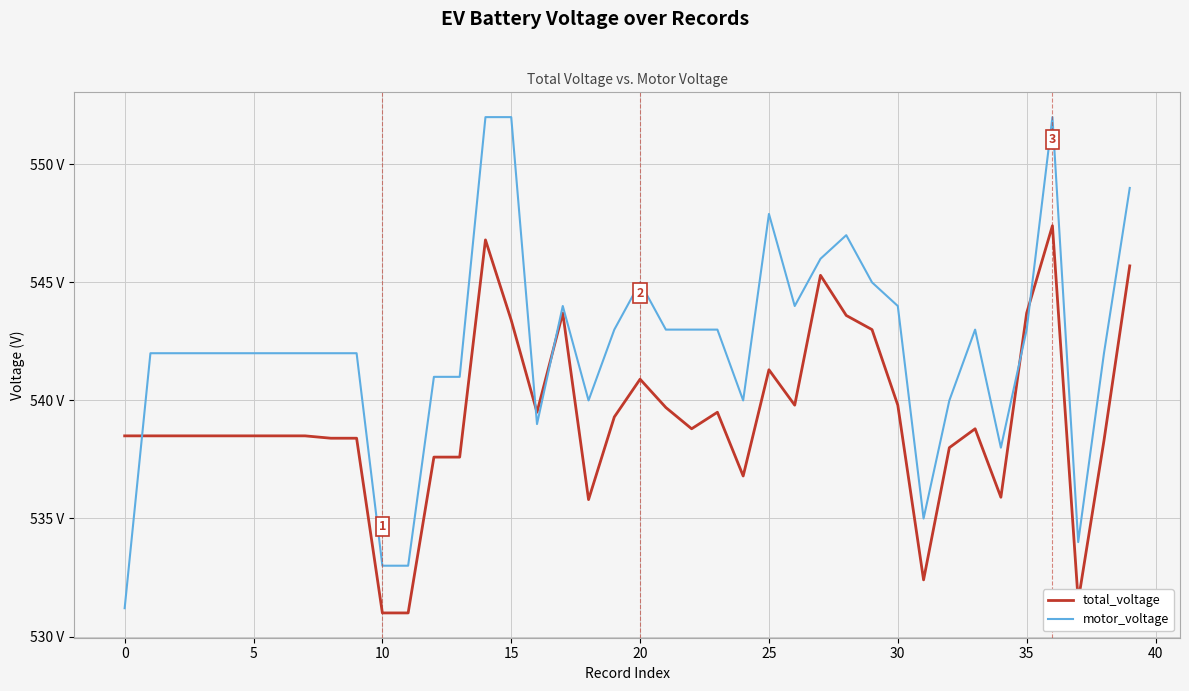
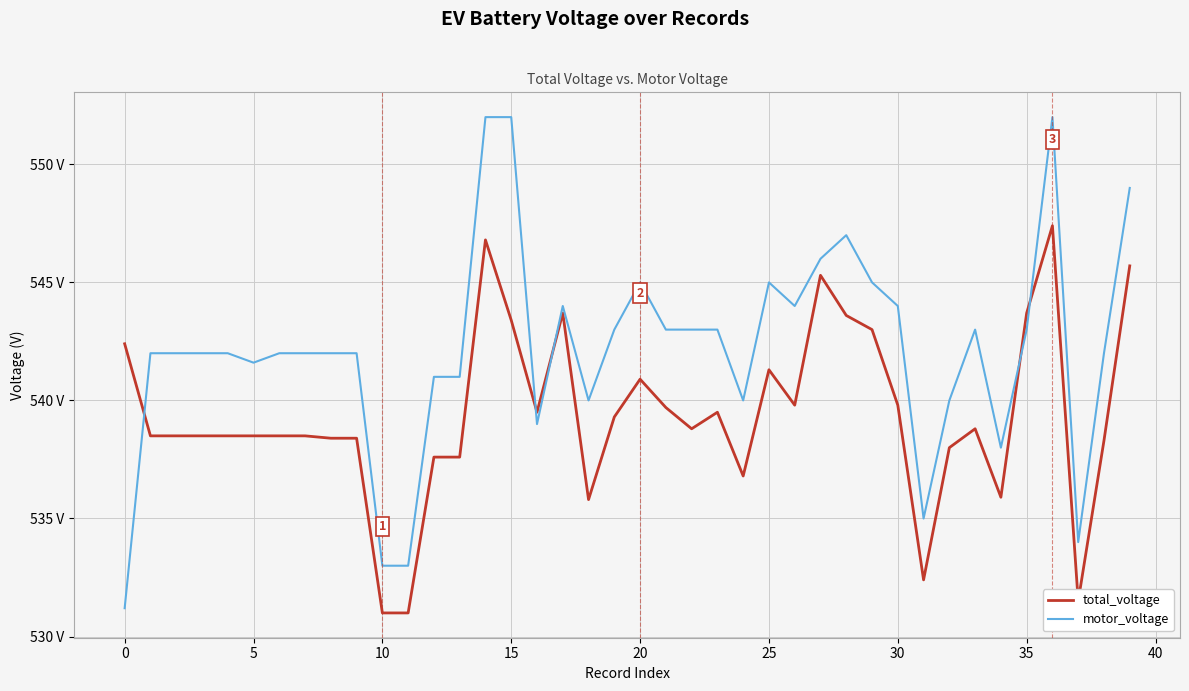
  {
    "total_voltage": {
-     "0": "538.5 V",
+     "0": "542.4 V",
      "5": "538.5 V",
      "10": "531.0 V",
      "15": "543.4 V",
      "20": "540.9 V",
      "25": "541.3 V",
      "30": "539.8 V",
      "35": "543.7 V"
    },
    "motor_voltage": {
      "0": "531.2 V",
-     "5": "542.0 V",
+     "5": "541.6 V",
      "10": "533.0 V",
      "15": "552.0 V",
-     "25": "547.9 V",
+     "25": "545.0 V",
      "30": "544.0 V",
      "35": "543.0 V"
    }
  }
